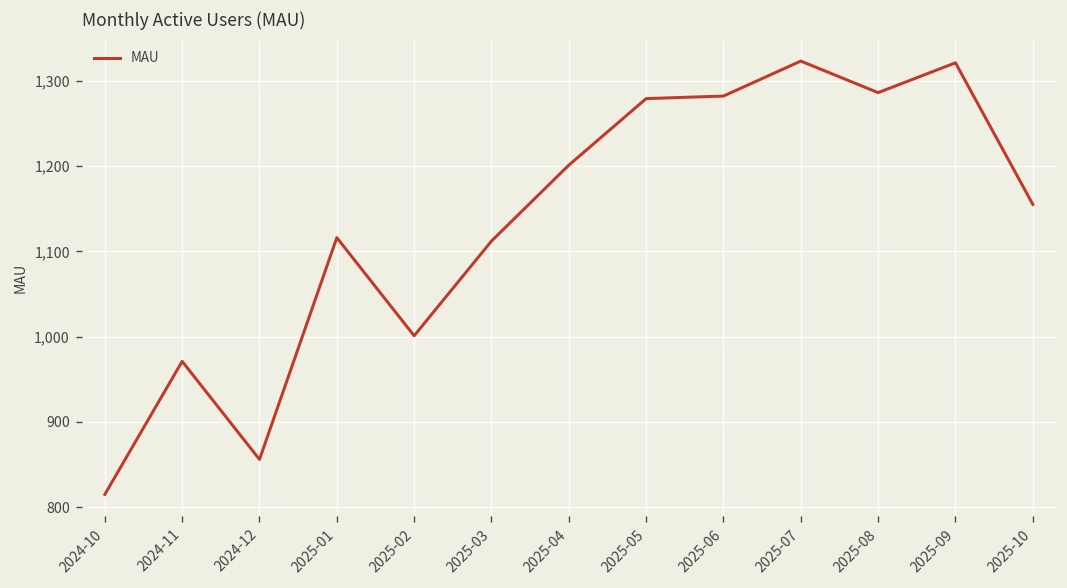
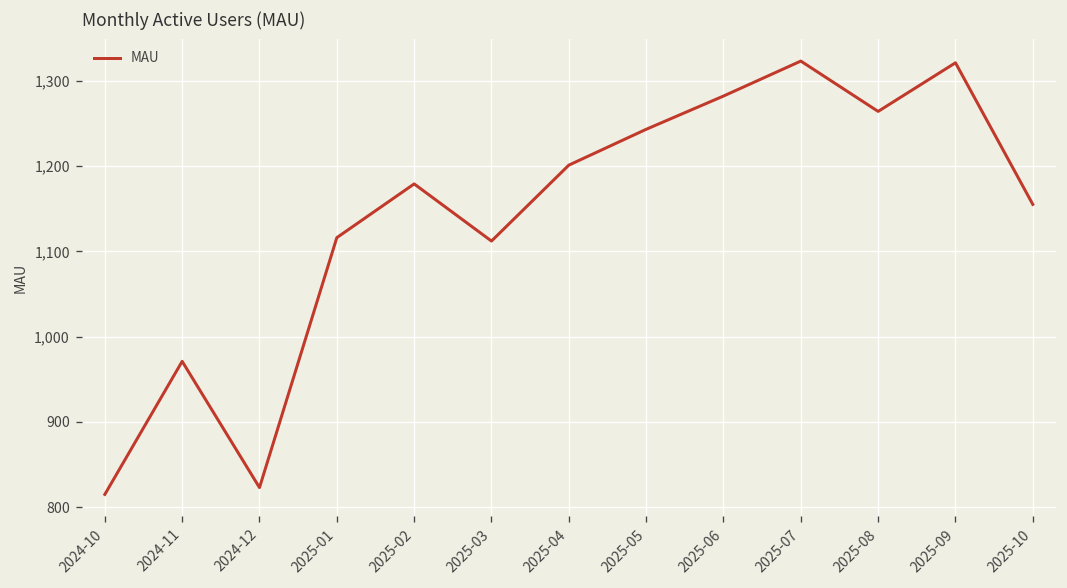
  {
    "2024-10": "820",
    "2024-11": "970",
-   "2024-12": "860",
+   "2024-12": "820",
    "2025-01": "1,120",
-   "2025-02": "1,000",
+   "2025-02": "1,180",
    "2025-03": "1,110",
    "2025-04": "1,200",
-   "2025-05": "1,280",
+   "2025-05": "1,240",
    "2025-06": "1,280",
    "2025-07": "1,320",
-   "2025-08": "1,290",
+   "2025-08": "1,260",
    "2025-09": "1,320",
    "2025-10": "1,160"
  }
